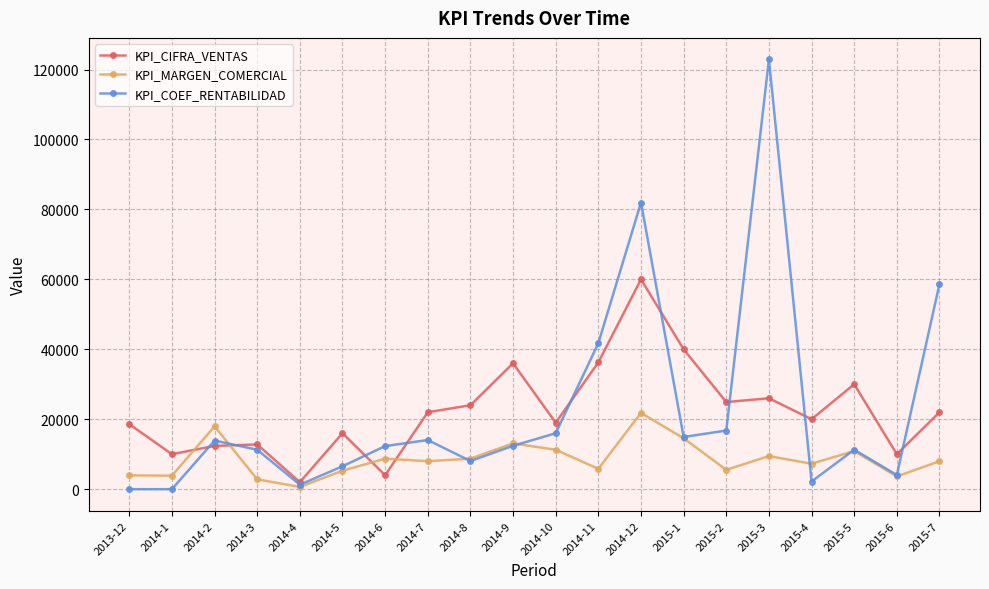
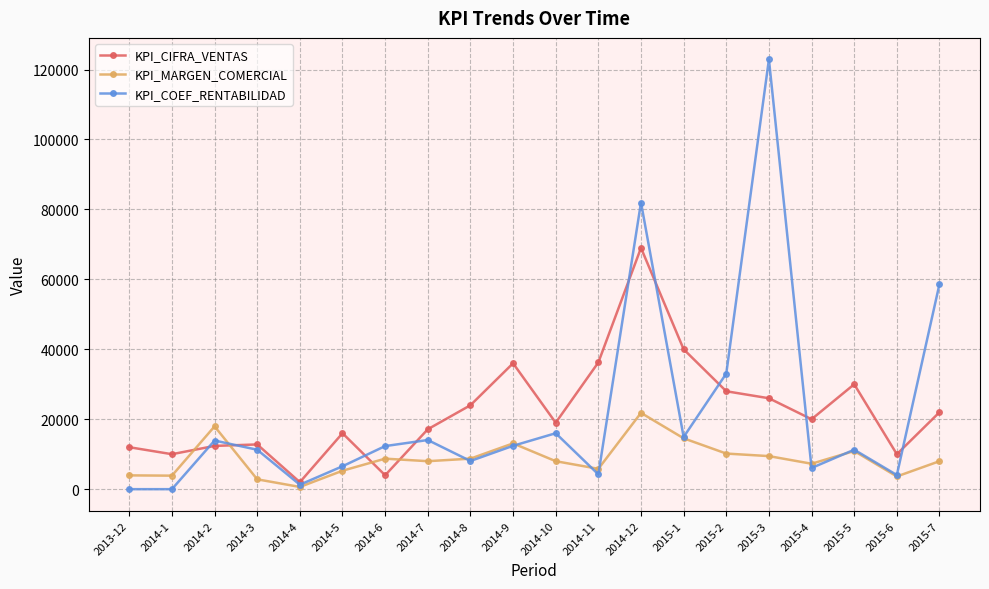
  {
    "KPI_CIFRA_VENTAS": {
-     "2013-12": 19000,
+     "2013-12": 12000,
      "2014-1": 10000,
      "2014-2": 12000,
      "2014-3": 13000,
      "2014-5": 16000,
      "2014-6": 4000,
-     "2014-7": 22000,
+     "2014-7": 17000,
      "2014-8": 24000,
      "2014-9": 36000,
      "2014-10": 19000,
      "2014-11": 36000,
-     "2014-12": 60000,
+     "2014-12": 69000,
      "2015-1": 40000,
-     "2015-2": 25000,
+     "2015-2": 28000,
      "2015-3": 26000,
      "2015-4": 20000,
      "2015-5": 30000,
      "2015-6": 10000,
      "2015-7": 22000
    },
    "KPI_MARGEN_COMERCIAL": {
      "2013-12": 4000,
      "2014-1": 4000,
      "2014-2": 18000,
      "2014-3": 3000,
      "2014-5": 5000,
      "2014-6": 9000,
      "2014-7": 8000,
-     "2014-10": 11000,
+     "2014-10": 8000,
      "2014-11": 6000,
      "2014-12": 22000,
-     "2015-2": 6000,
+     "2015-2": 10000,
      "2015-3": 9000,
      "2015-4": 7000,
      "2015-7": 8000
    },
    "KPI_COEF_RENTABILIDAD": {
      "2013-12": 0,
      "2014-1": 0,
      "2014-2": 14000,
      "2014-3": 11000,
      "2014-5": 7000,
      "2014-6": 12000,
      "2014-7": 14000,
      "2014-10": 16000,
-     "2014-11": 42000,
+     "2014-11": 4000,
      "2014-12": 82000,
-     "2015-2": 17000,
+     "2015-2": 33000,
      "2015-3": 123000,
-     "2015-4": 2000,
+     "2015-4": 6000,
      "2015-7": 59000
    }
  }
